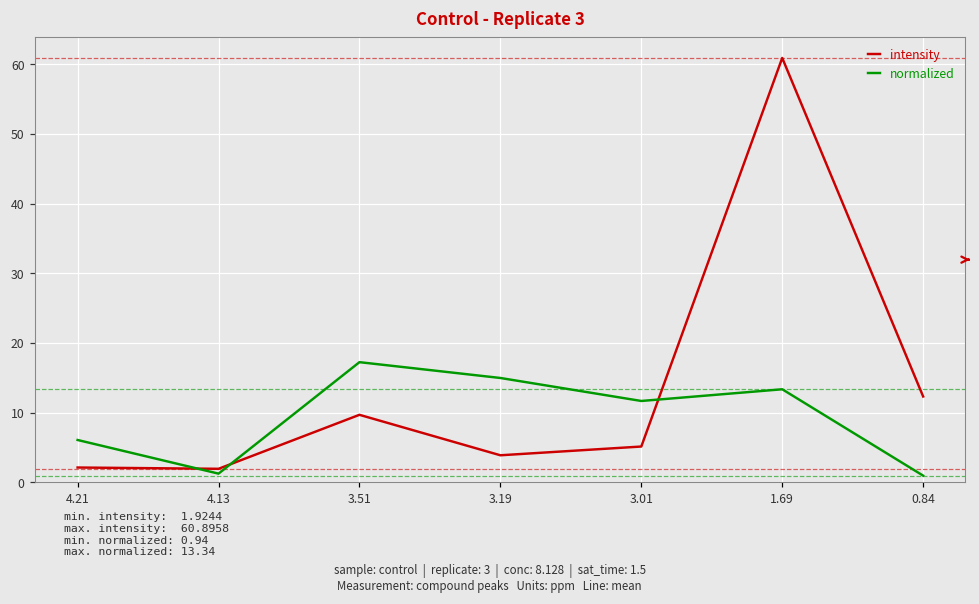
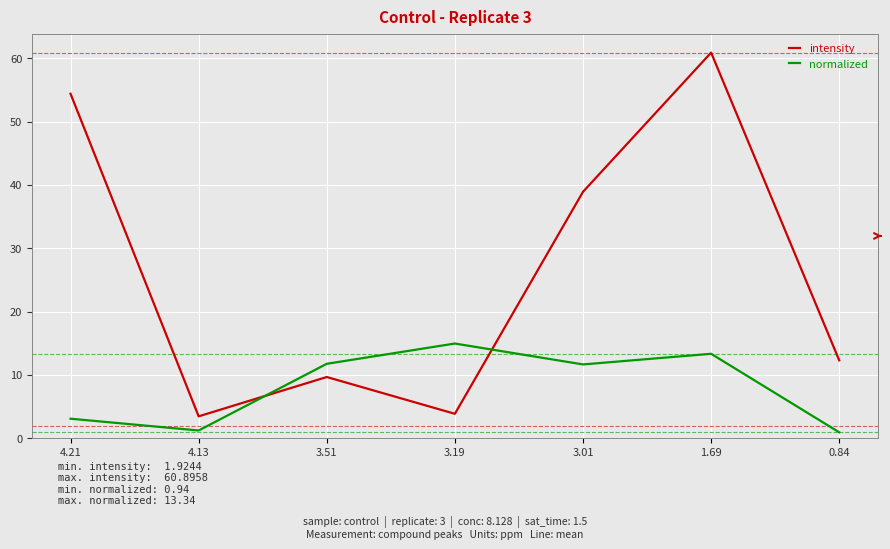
  {
    "intensity": {
-     "4.21": 2,
-     "4.13": 2,
+     "4.21": 54,
+     "4.13": 3,
      "3.51": 10,
      "3.19": 4,
-     "3.01": 5,
+     "3.01": 39,
      "1.69": 61,
      "0.84": 12
    },
    "normalized": {
-     "4.21": 6,
+     "4.21": 3,
      "4.13": 1,
-     "3.51": 17,
+     "3.51": 12,
      "3.19": 15,
      "3.01": 12,
      "1.69": 13,
      "0.84": 1
    }
  }
